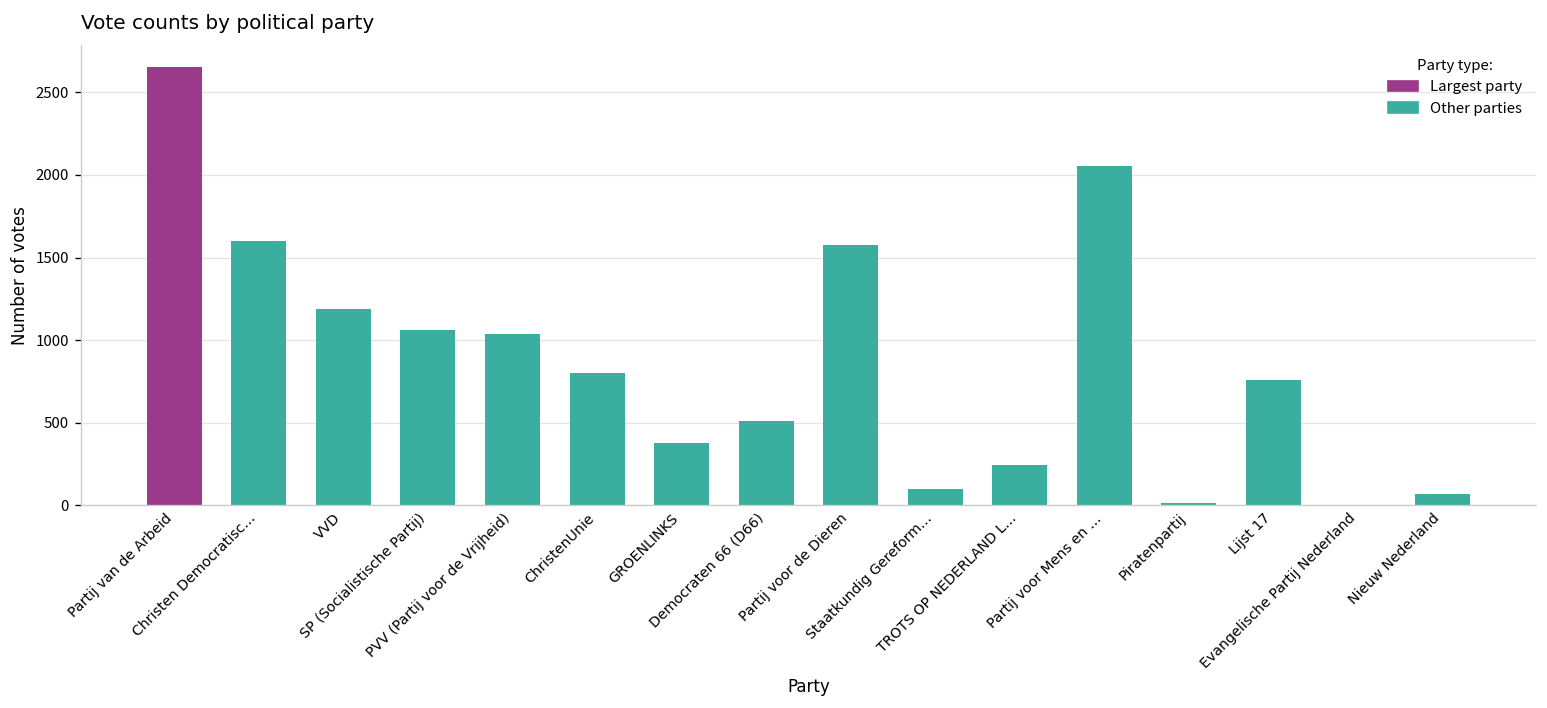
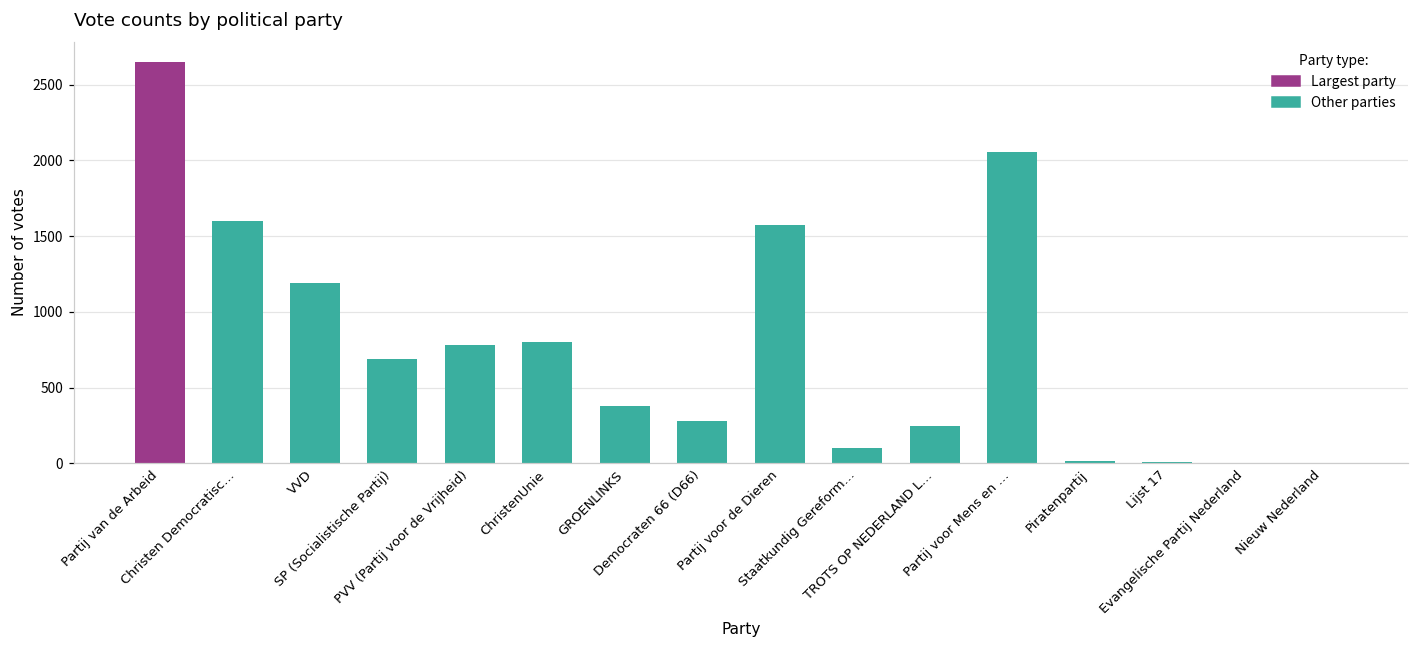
  {
    "Partij van de Arbeid": 2650,
    "Christen Democratisc…": 1600,
    "VVD": 1190,
-   "SP (Socialistische Partij)": 1060,
-   "PVV (Partij voor de Vrijheid)": 1040,
+   "SP (Socialistische Partij)": 690,
+   "PVV (Partij voor de Vrijheid)": 780,
    "ChristenUnie": 800,
    "GROENLINKS": 380,
-   "Democraten 66 (D66)": 510,
+   "Democraten 66 (D66)": 280,
    "Partij voor de Dieren": 1570,
    "Staatkundig Gereform…": 100,
    "TROTS OP NEDERLAND L…": 250,
    "Partij voor Mens en …": 2050,
-   "Lijst 17": 760,
-   "Nieuw Nederland": 70
+   "Lijst 17": 10,
+   "Nieuw Nederland": 0
  }
